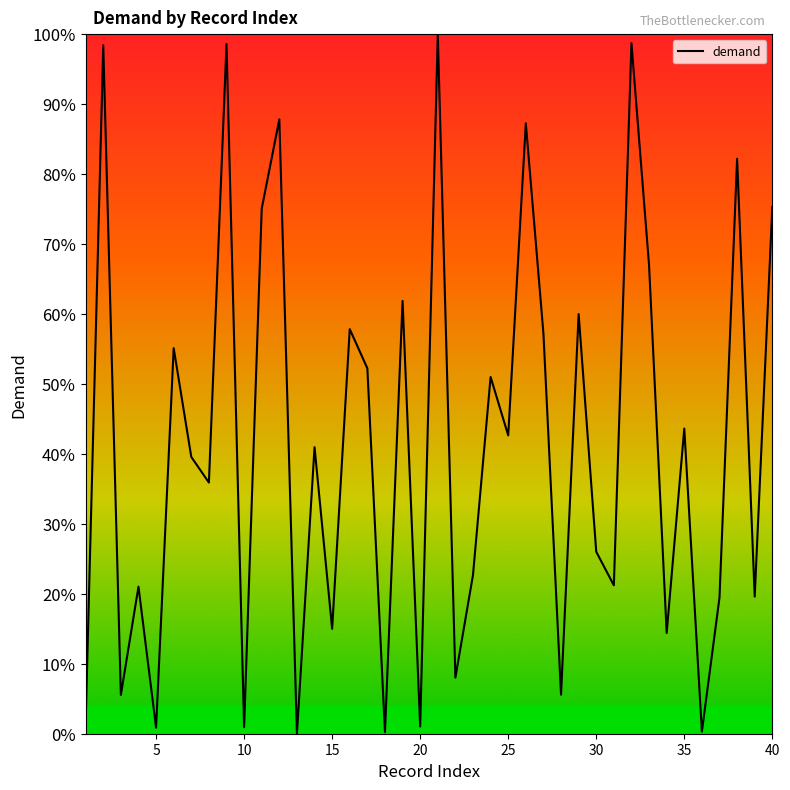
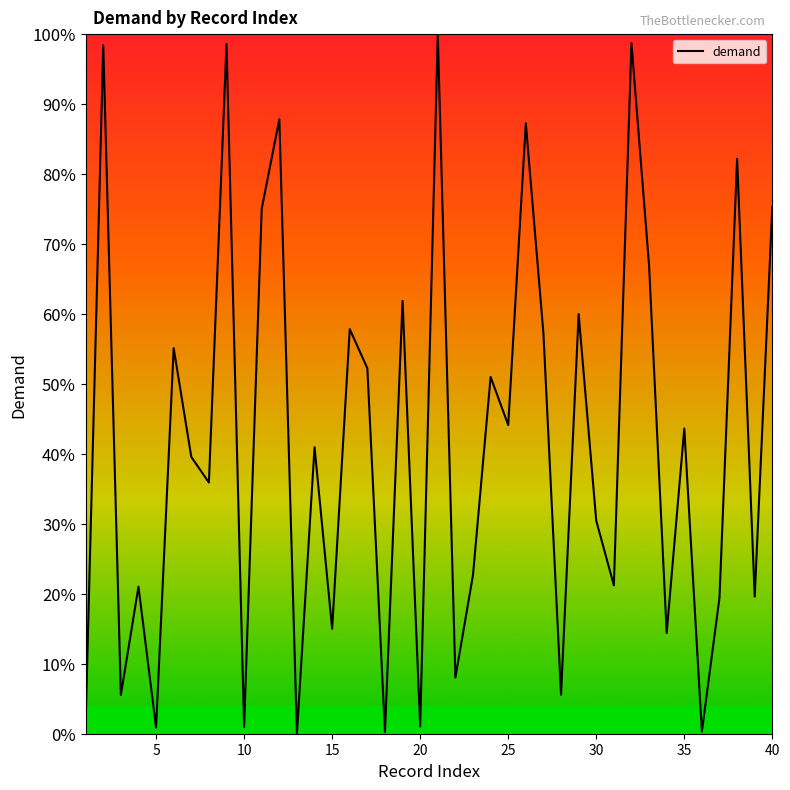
  {
    "15": "15%",
-   "25": "43%",
-   "30": "26%",
+   "25": "44%",
+   "30": "30%",
    "35": "44%",
    "40": "75%"
  }
